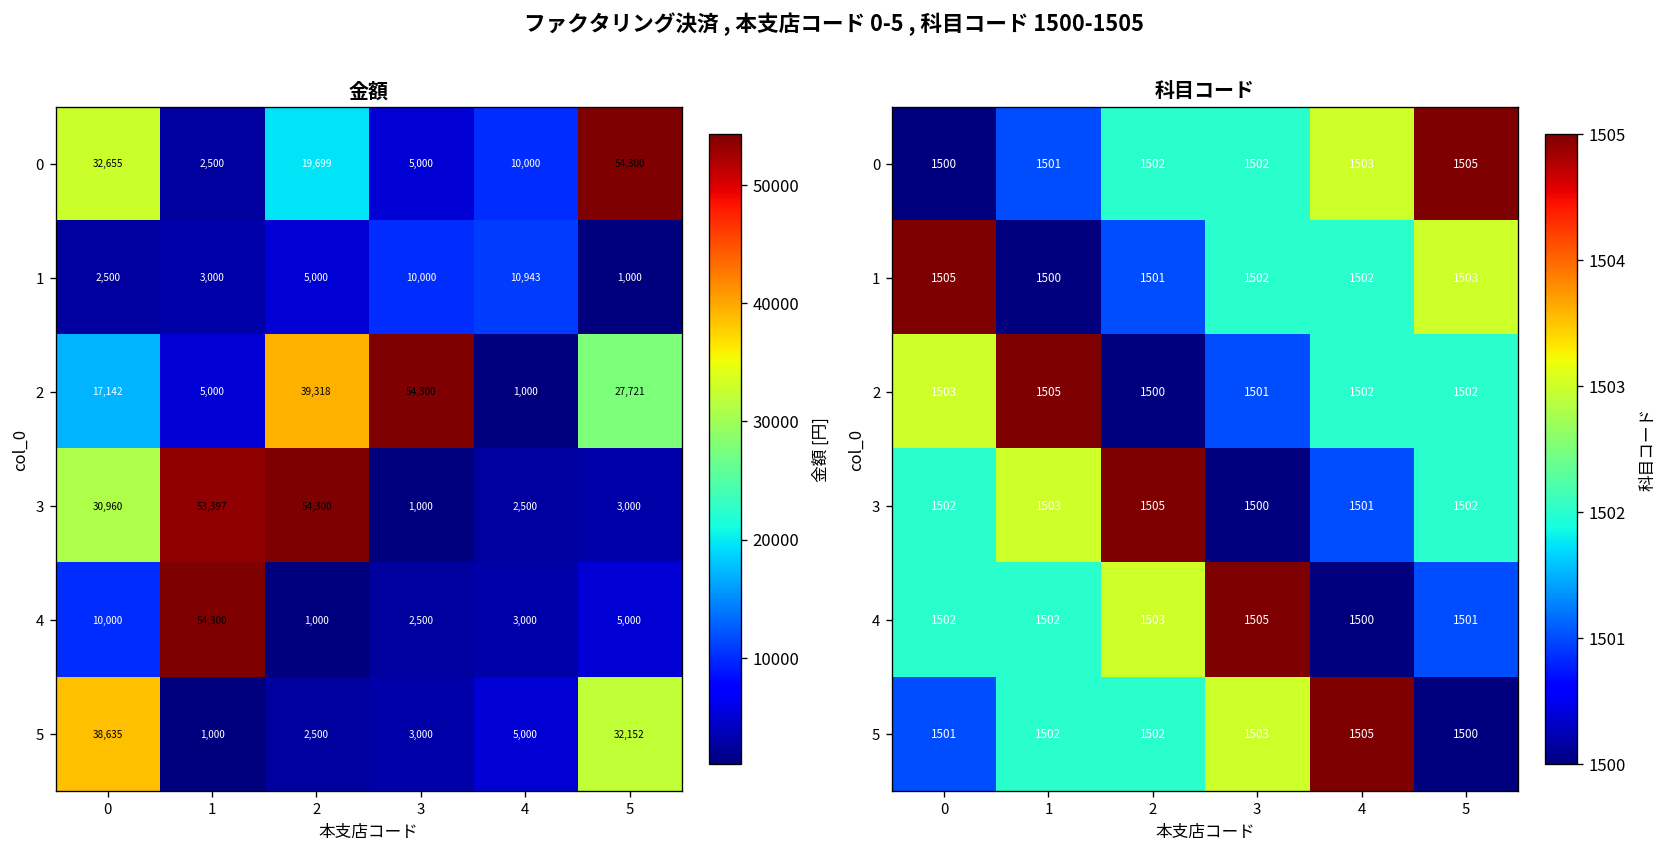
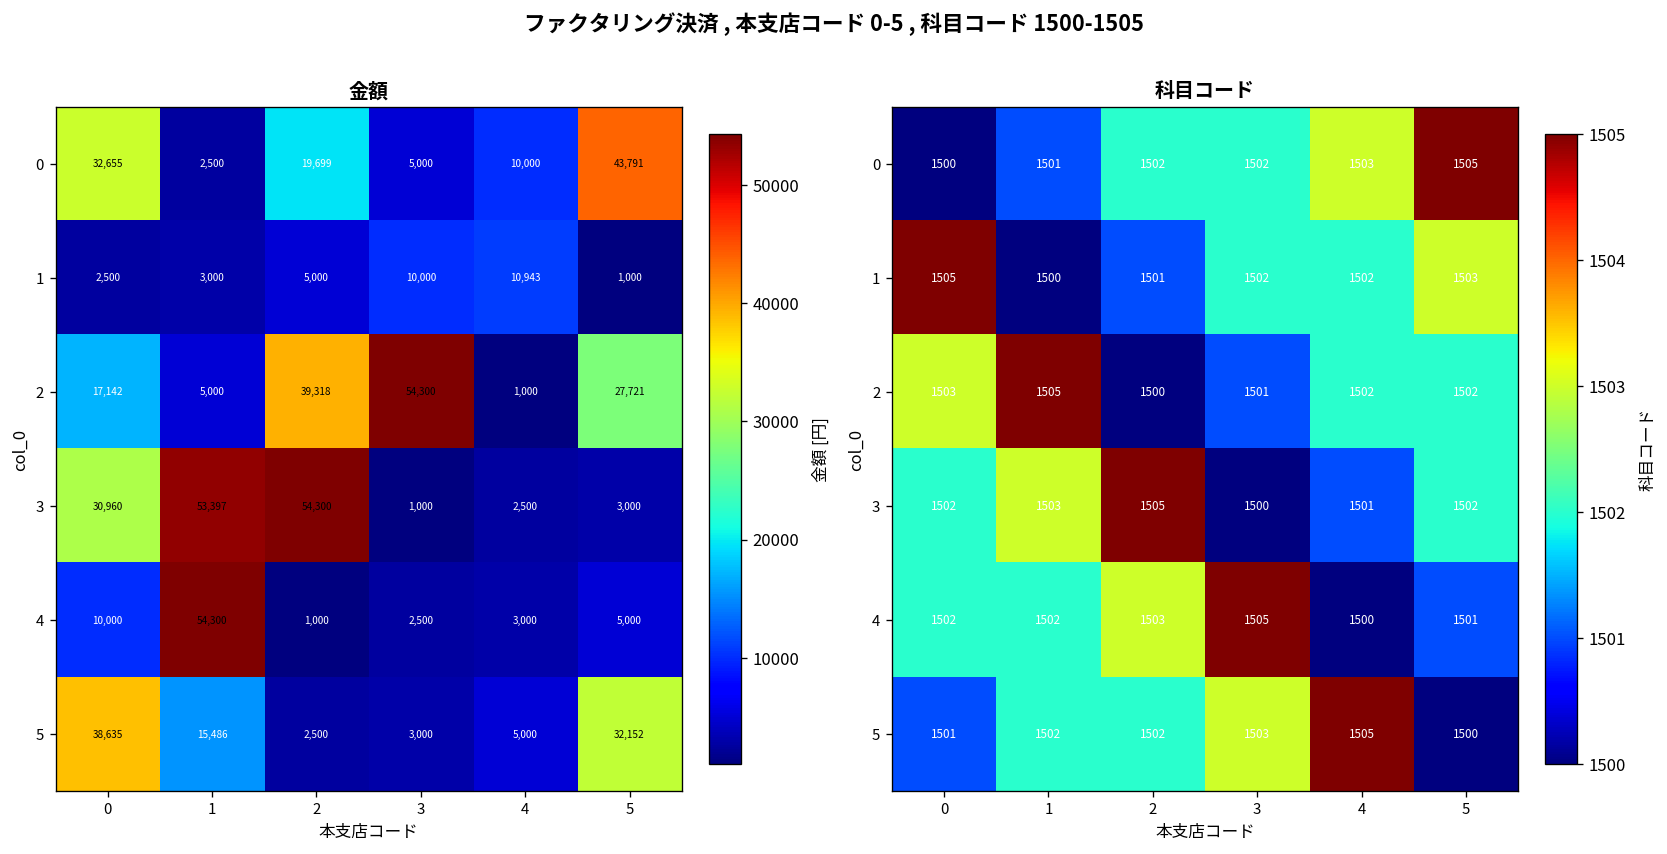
  {
    "金額": {
      "0": {
        "0": "32,655",
        "1": "2,500",
        "2": "19,699",
        "3": "5,000",
        "4": "10,000",
-       "5": "54,300"
+       "5": "43,791"
      },
      "1": {
        "0": "2,500",
        "1": "3,000",
        "2": "5,000",
        "3": "10,000",
        "4": "10,943",
        "5": "1,000"
      },
      "2": {
        "0": "17,142",
        "1": "5,000",
        "2": "39,318",
        "3": "54,300",
        "4": "1,000",
        "5": "27,721"
      },
      "3": {
        "0": "30,960",
        "1": "53,397",
        "2": "54,300",
        "3": "1,000",
        "4": "2,500",
        "5": "3,000"
      },
      "4": {
        "0": "10,000",
        "1": "54,300",
        "2": "1,000",
        "3": "2,500",
        "4": "3,000",
        "5": "5,000"
      },
      "5": {
        "0": "38,635",
-       "1": "1,000",
+       "1": "15,486",
        "2": "2,500",
        "3": "3,000",
        "4": "5,000",
        "5": "32,152"
      }
    },
    "科目コード": {
      "0": {
        "0": "1500",
        "1": "1501",
        "2": "1502",
        "3": "1502",
        "4": "1503",
        "5": "1505"
      },
      "1": {
        "0": "1505",
        "1": "1500",
        "2": "1501",
        "3": "1502",
        "4": "1502",
        "5": "1503"
      },
      "2": {
        "0": "1503",
        "1": "1505",
        "2": "1500",
        "3": "1501",
        "4": "1502",
        "5": "1502"
      },
      "3": {
        "0": "1502",
        "1": "1503",
        "2": "1505",
        "3": "1500",
        "4": "1501",
        "5": "1502"
      },
      "4": {
        "0": "1502",
        "1": "1502",
        "2": "1503",
        "3": "1505",
        "4": "1500",
        "5": "1501"
      },
      "5": {
        "0": "1501",
        "1": "1502",
        "2": "1502",
        "3": "1503",
        "4": "1505",
        "5": "1500"
      }
    }
  }
